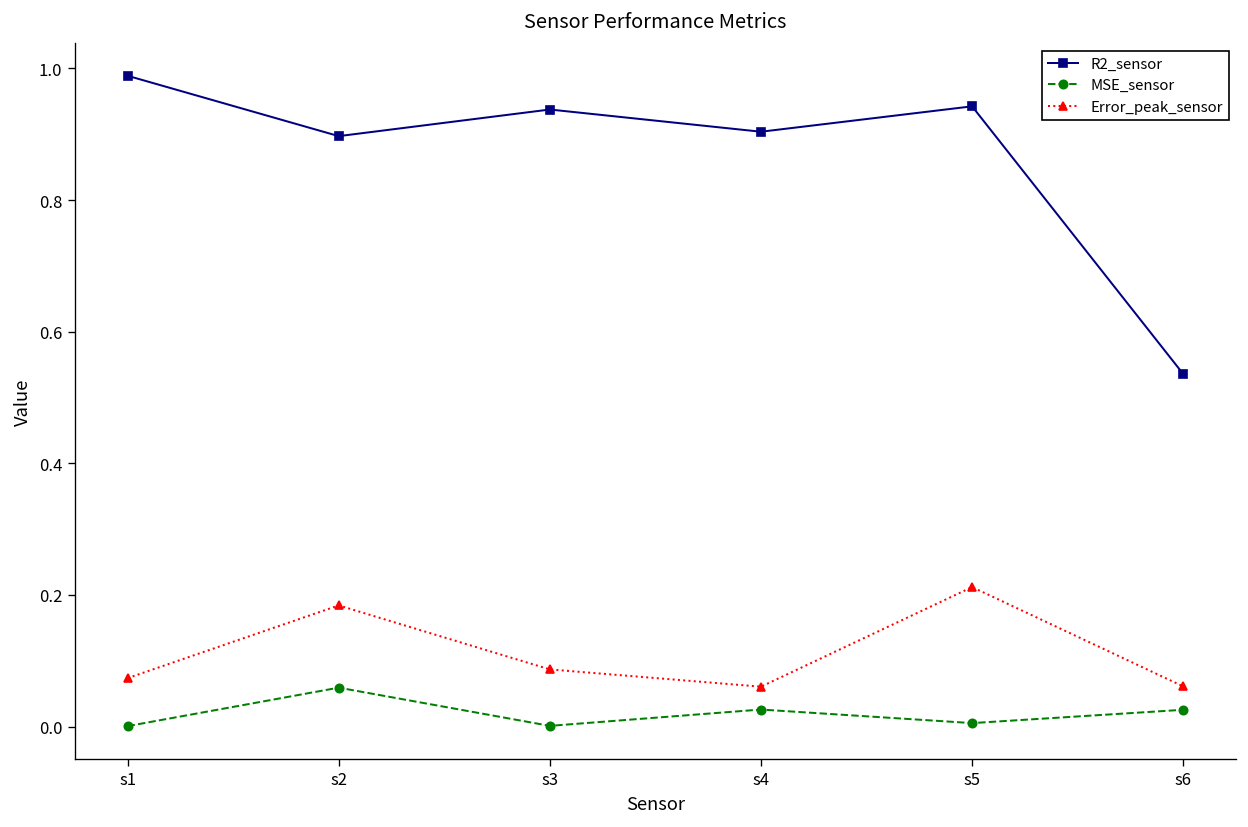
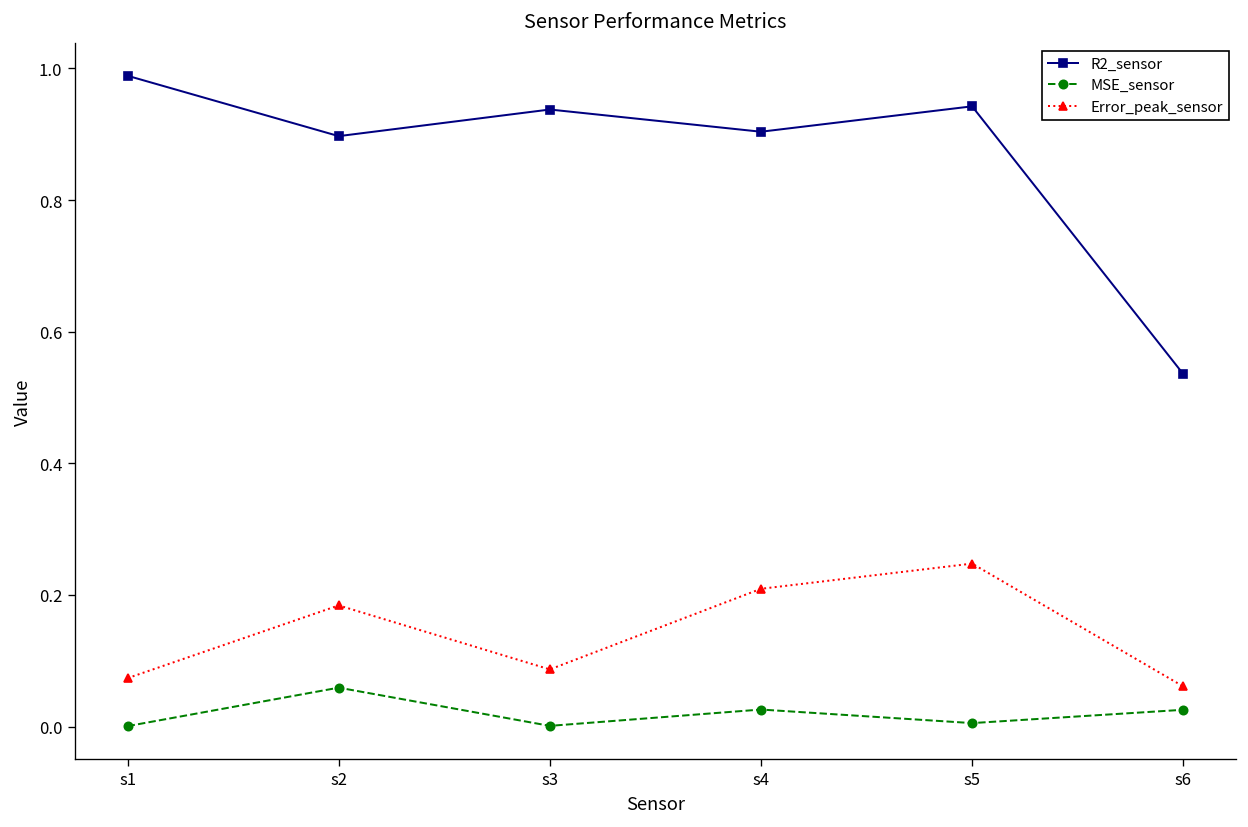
  {
    "R2_sensor": {
      "s1": 0.99,
      "s2": 0.90,
      "s3": 0.94,
      "s4": 0.90,
      "s5": 0.94,
      "s6": 0.54
    },
    "MSE_sensor": {
      "s1": 0.00,
      "s2": 0.06,
      "s3": 0.00,
      "s4": 0.03,
      "s5": 0.01,
      "s6": 0.03
    },
    "Error_peak_sensor": {
      "s1": 0.07,
      "s2": 0.18,
      "s3": 0.09,
-     "s4": 0.06,
-     "s5": 0.21,
+     "s4": 0.21,
+     "s5": 0.25,
      "s6": 0.06
    }
  }
